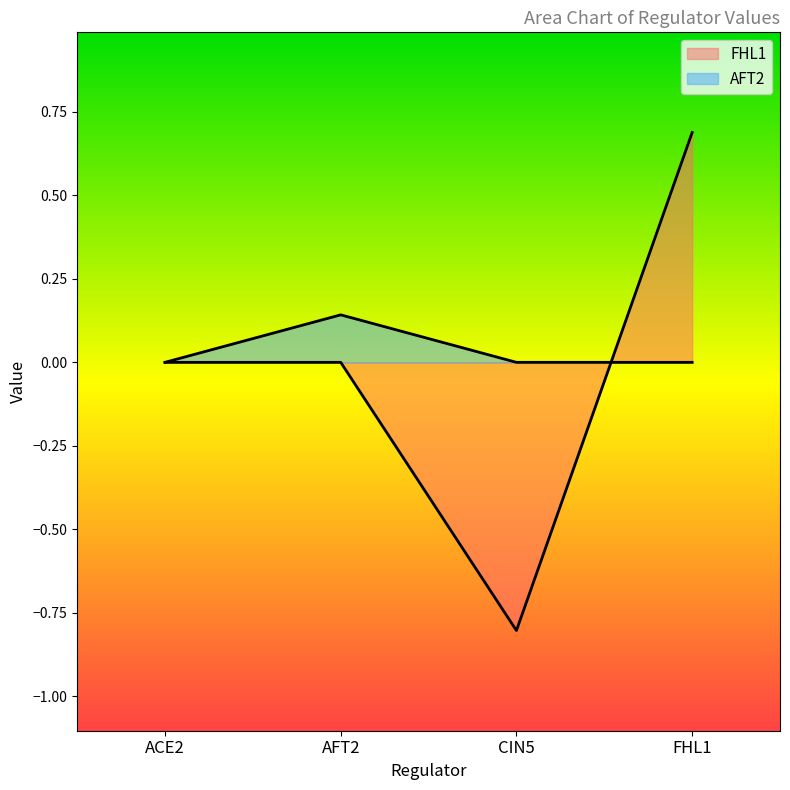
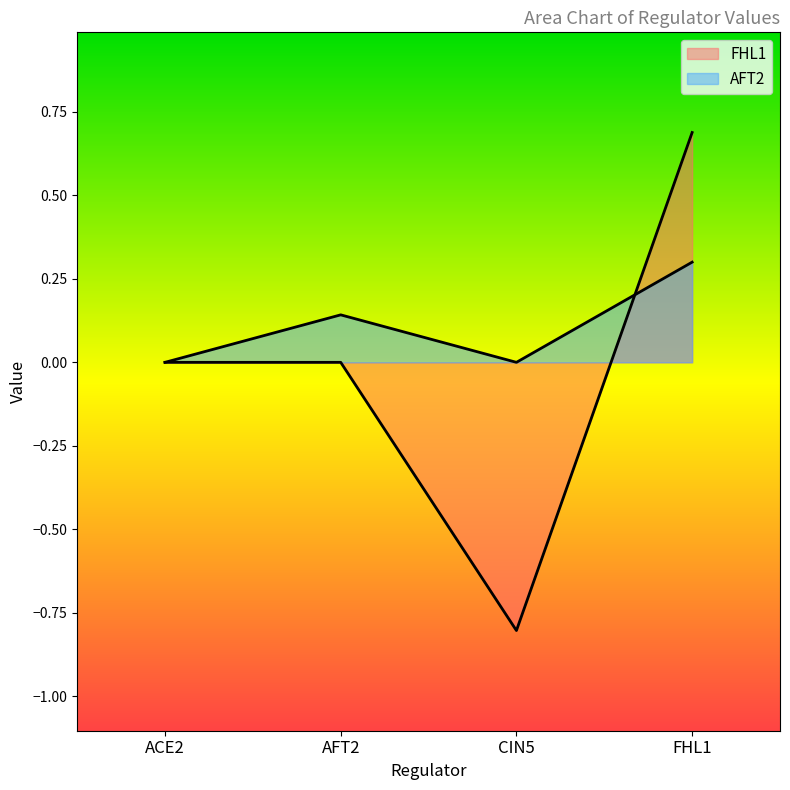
  {
    "AFT2": {
      "AFT2": 0.14,
-     "FHL1": 0.0
+     "FHL1": 0.3
    }
  }
